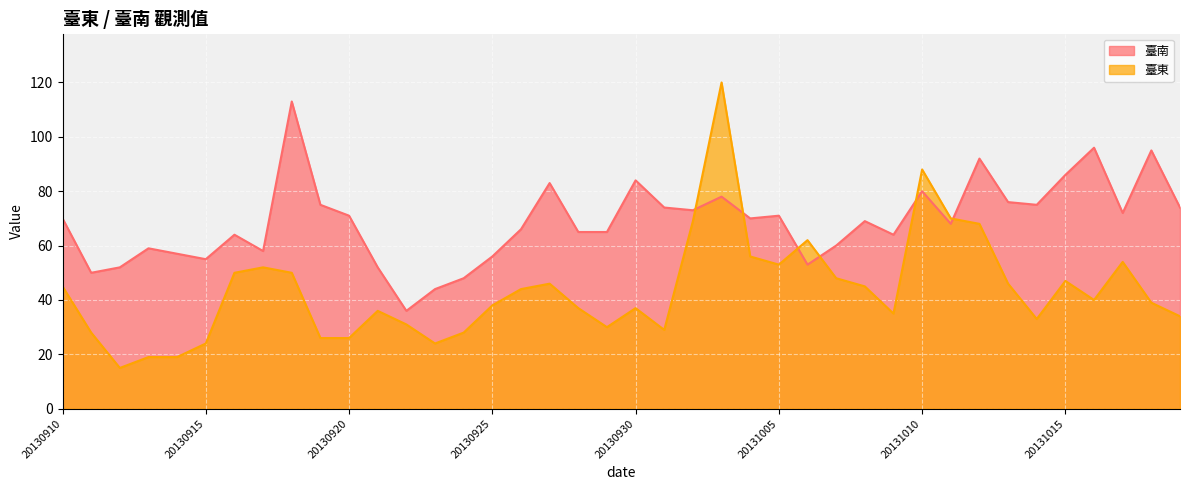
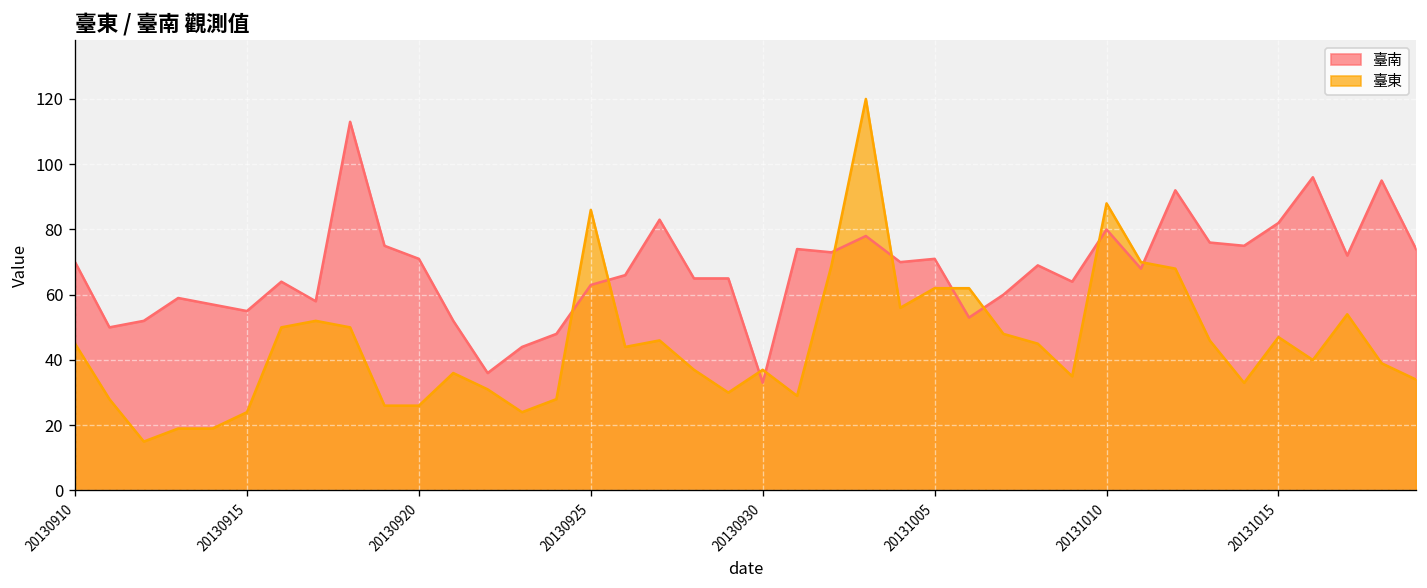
  {
    "臺南": {
      "20130910": 70,
      "20130915": 55,
      "20130920": 71,
-     "20130925": 56,
-     "20130930": 84,
+     "20130925": 63,
+     "20130930": 33,
      "20131005": 71,
      "20131010": 80,
-     "20131015": 86
+     "20131015": 82
    },
    "臺東": {
      "20130910": 45,
      "20130915": 24,
      "20130920": 26,
-     "20130925": 38,
+     "20130925": 86,
      "20130930": 37,
-     "20131005": 53,
+     "20131005": 62,
      "20131010": 88,
      "20131015": 47
    }
  }
